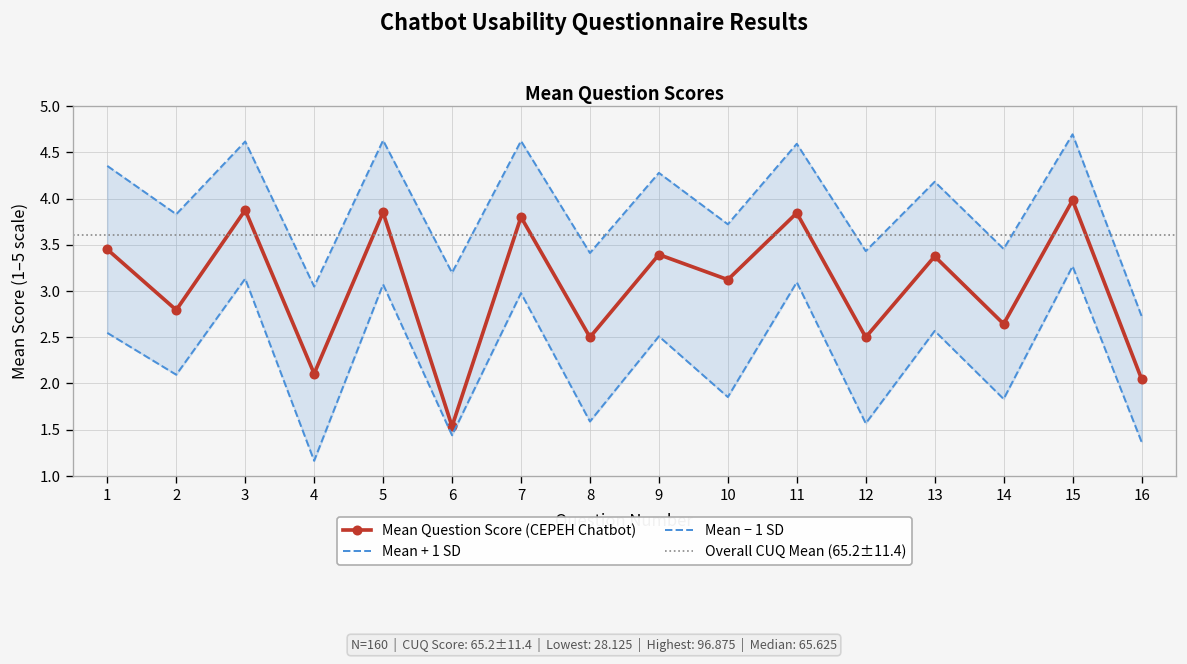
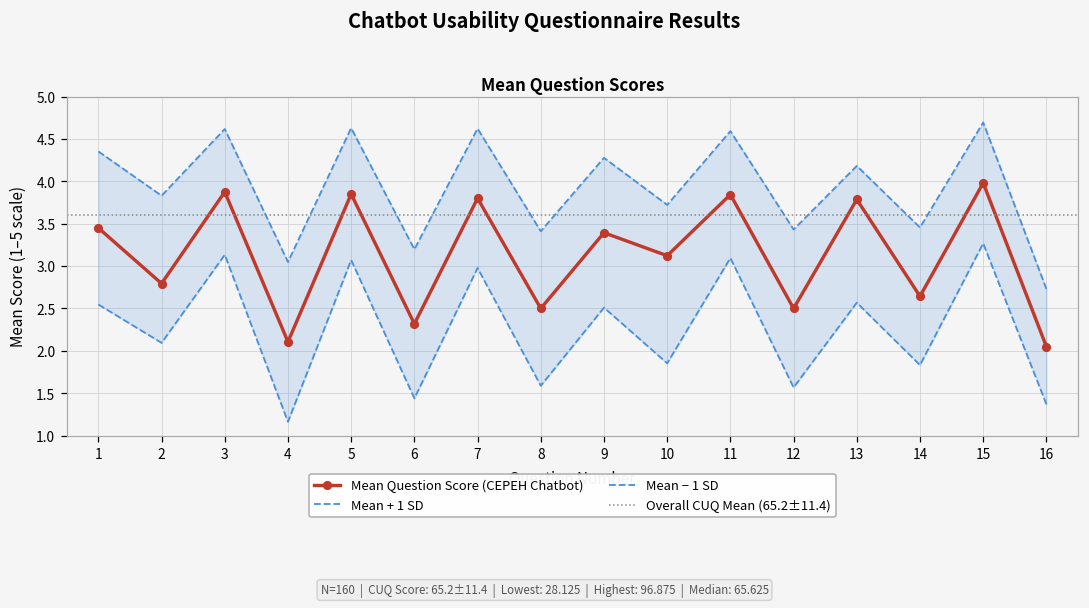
  {
    "Mean Question Score (CEPEH Chatbot)": {
      "1": 3.5,
      "2": 2.8,
      "3": 3.9,
      "4": 2.1,
      "5": 3.9,
-     "6": 1.5,
+     "6": 2.3,
      "7": 3.8,
      "8": 2.5,
      "9": 3.4,
      "10": 3.1,
      "11": 3.8,
      "12": 2.5,
-     "13": 3.4,
+     "13": 3.8,
      "14": 2.6,
      "15": 4.0,
      "16": 2.1
    }
  }
